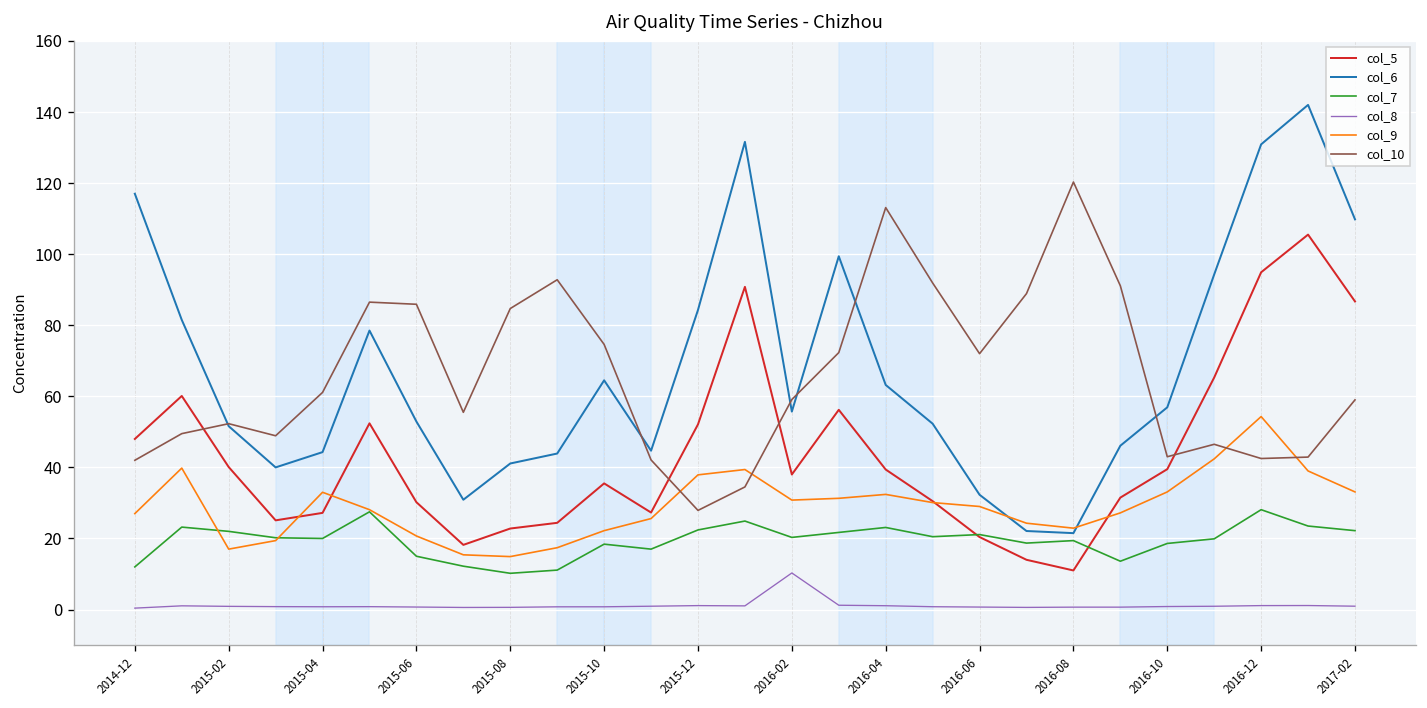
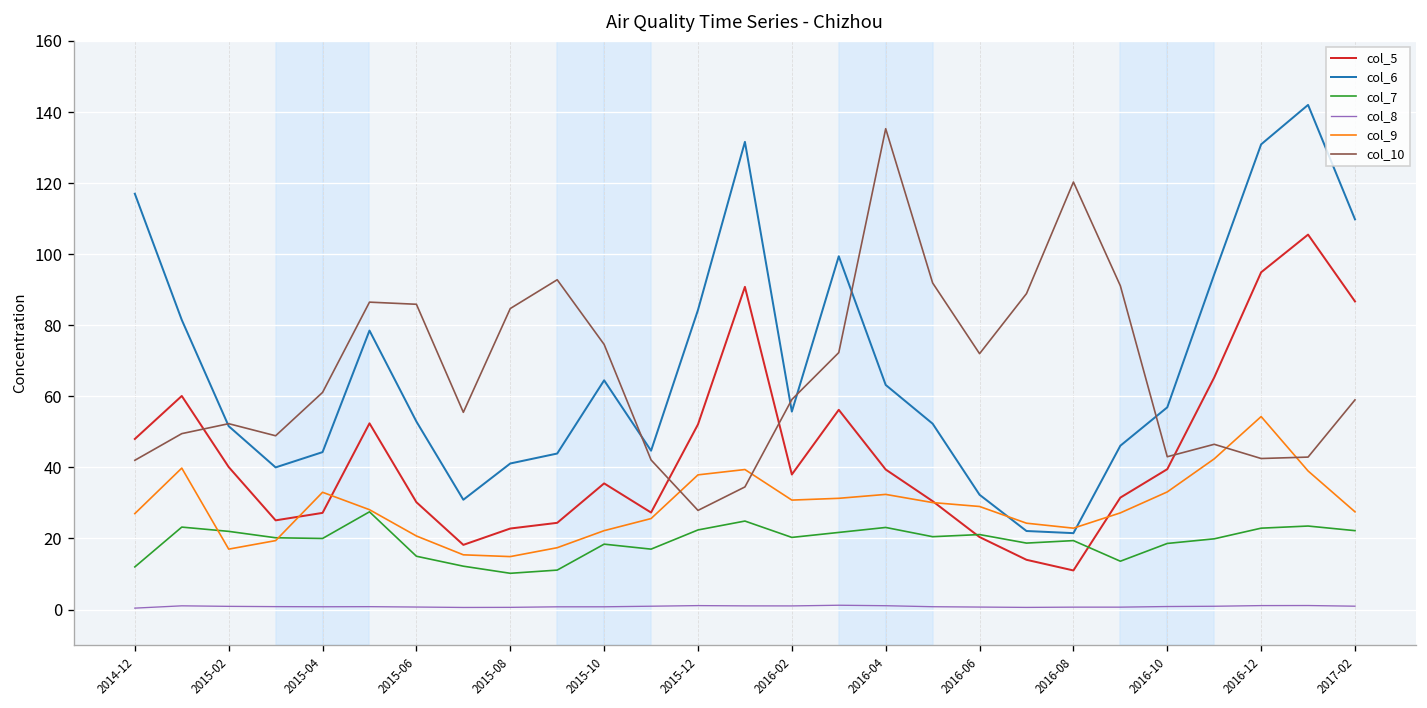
  {
    "col_5": {
      "2014-12": 48,
      "2015-02": 40,
      "2015-04": 27,
      "2015-06": 30,
      "2015-08": 23,
      "2015-10": 36,
      "2015-12": 52,
      "2016-02": 38,
      "2016-04": 39,
      "2016-08": 11,
      "2016-10": 40,
      "2016-12": 95,
      "2017-02": 87
    },
    "col_6": {
      "2014-12": 117,
      "2015-04": 44,
      "2015-06": 53,
      "2015-08": 41,
      "2015-10": 65,
      "2015-12": 84,
      "2016-02": 56,
      "2016-04": 63,
      "2016-06": 32,
      "2016-08": 22,
      "2016-10": 57,
      "2016-12": 131,
      "2017-02": 110
    },
    "col_7": {
      "2014-12": 12,
      "2015-02": 22,
      "2015-04": 20,
      "2015-06": 15,
      "2015-08": 10,
      "2015-10": 18,
      "2015-12": 22,
      "2016-02": 20,
      "2016-04": 23,
      "2016-08": 19,
      "2016-10": 19,
-     "2016-12": 28,
+     "2016-12": 23,
      "2017-02": 22
    },
    "col_8": {
      "2014-12": 0,
      "2015-02": 1,
      "2015-04": 1,
      "2015-06": 1,
      "2015-08": 1,
      "2015-10": 1,
      "2015-12": 1,
-     "2016-02": 10,
+     "2016-02": 1,
      "2016-04": 1,
      "2016-06": 1,
      "2016-08": 1,
      "2016-10": 1,
      "2016-12": 1,
      "2017-02": 1
    },
    "col_9": {
      "2014-12": 27,
      "2015-02": 17,
      "2015-04": 33,
      "2015-06": 21,
      "2015-08": 15,
      "2015-10": 22,
      "2015-12": 38,
      "2016-02": 31,
      "2016-04": 32,
      "2016-06": 29,
      "2016-08": 23,
      "2016-10": 33,
      "2016-12": 54,
-     "2017-02": 33
+     "2017-02": 28
    },
    "col_10": {
      "2014-12": 42,
      "2015-04": 61,
      "2015-06": 86,
      "2015-08": 85,
      "2015-10": 75,
      "2015-12": 28,
      "2016-02": 59,
-     "2016-04": 113,
+     "2016-04": 135,
      "2016-06": 72,
      "2016-08": 120,
      "2016-10": 43,
      "2016-12": 43,
      "2017-02": 59
    }
  }
